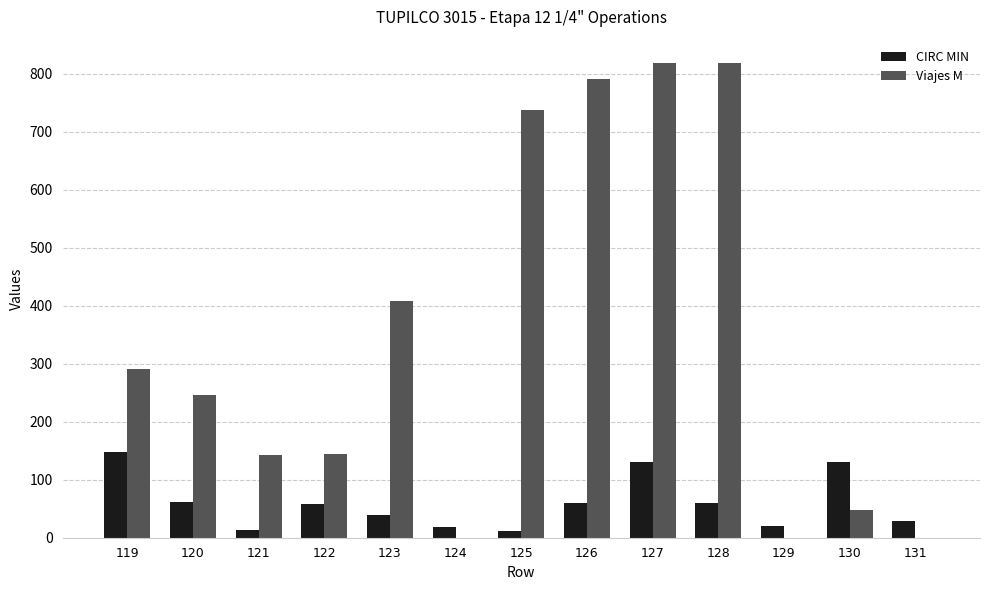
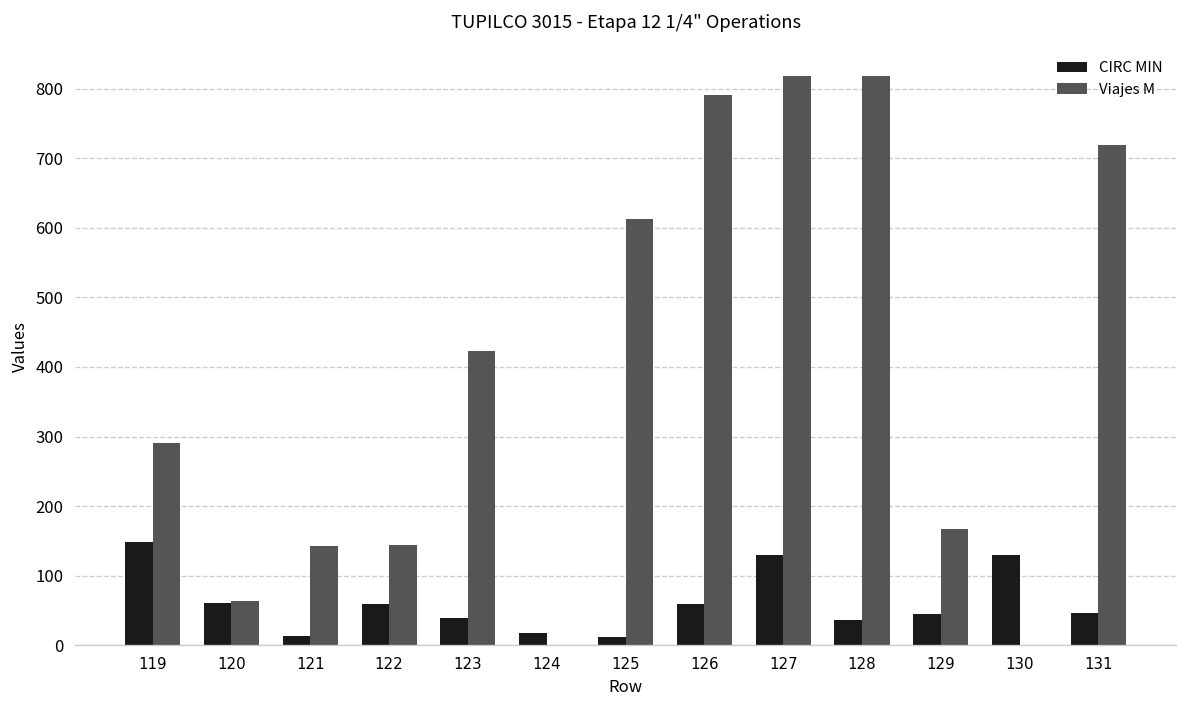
  {
    "CIRC MIN": {
      "119": 150,
      "120": 60,
      "121": 10,
      "122": 60,
      "123": 40,
      "124": 20,
      "125": 10,
      "126": 60,
      "127": 130,
-     "128": 60,
-     "129": 20,
+     "128": 40,
+     "129": 50,
      "130": 130,
-     "131": 30
+     "131": 50
    },
    "Viajes M": {
      "119": 290,
-     "120": 250,
+     "120": 60,
      "121": 140,
      "122": 140,
-     "123": 410,
+     "123": 420,
      "124": 0,
-     "125": 740,
+     "125": 610,
      "126": 790,
      "127": 820,
      "128": 820,
-     "129": 0,
-     "130": 50,
-     "131": 0
+     "129": 170,
+     "130": 0,
+     "131": 720
    }
  }
